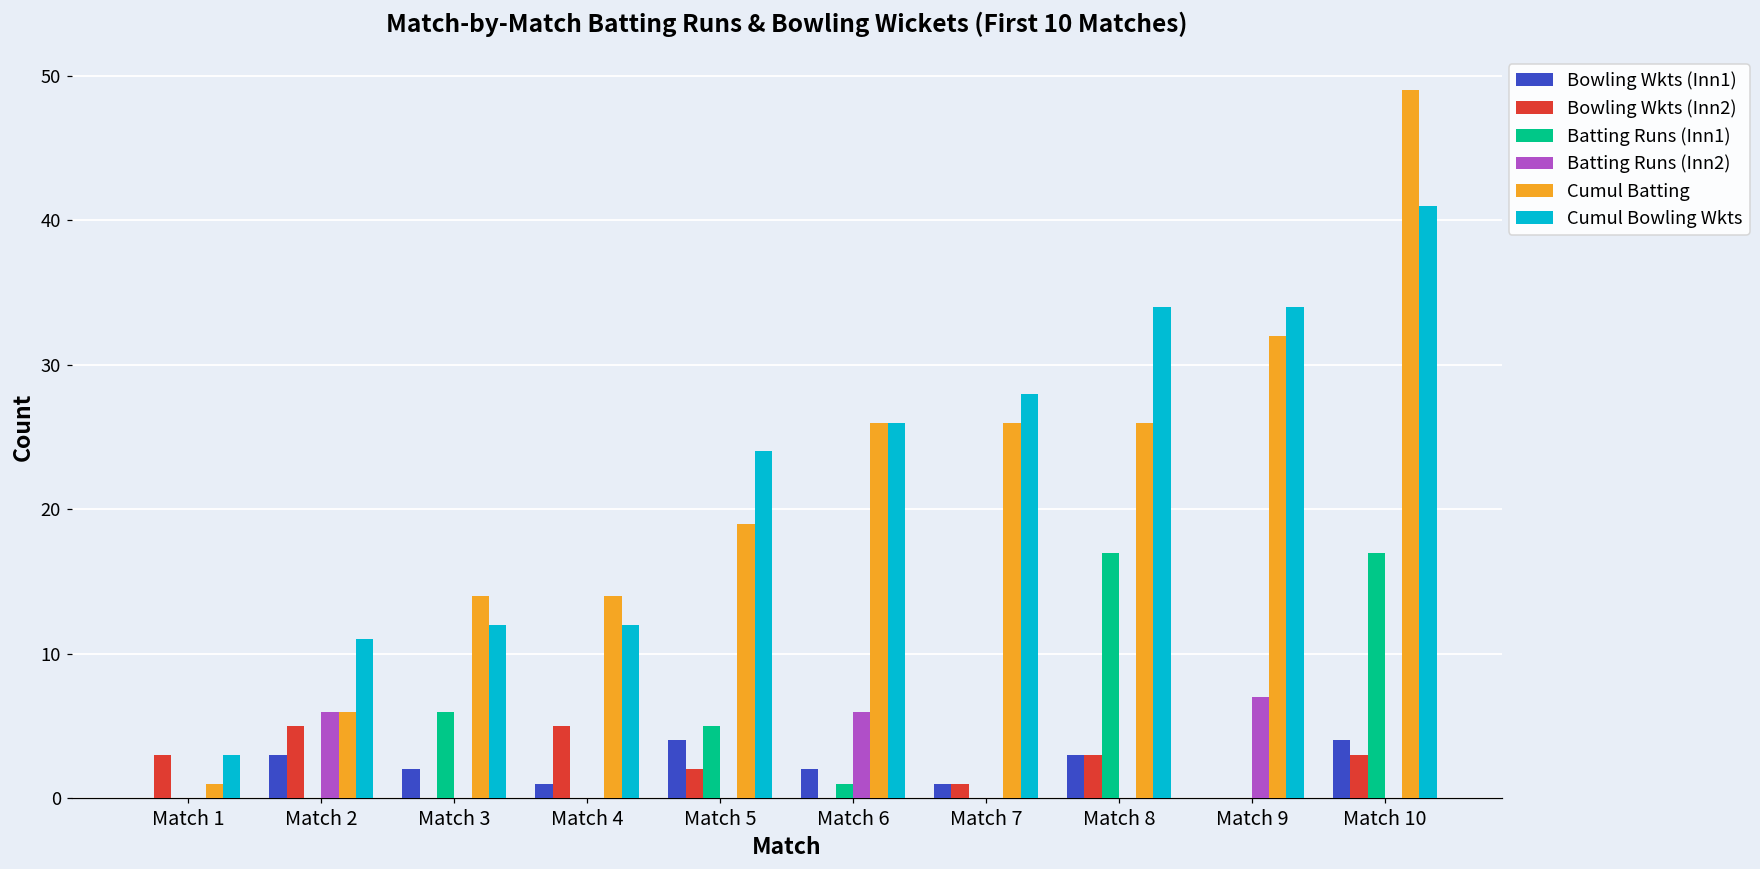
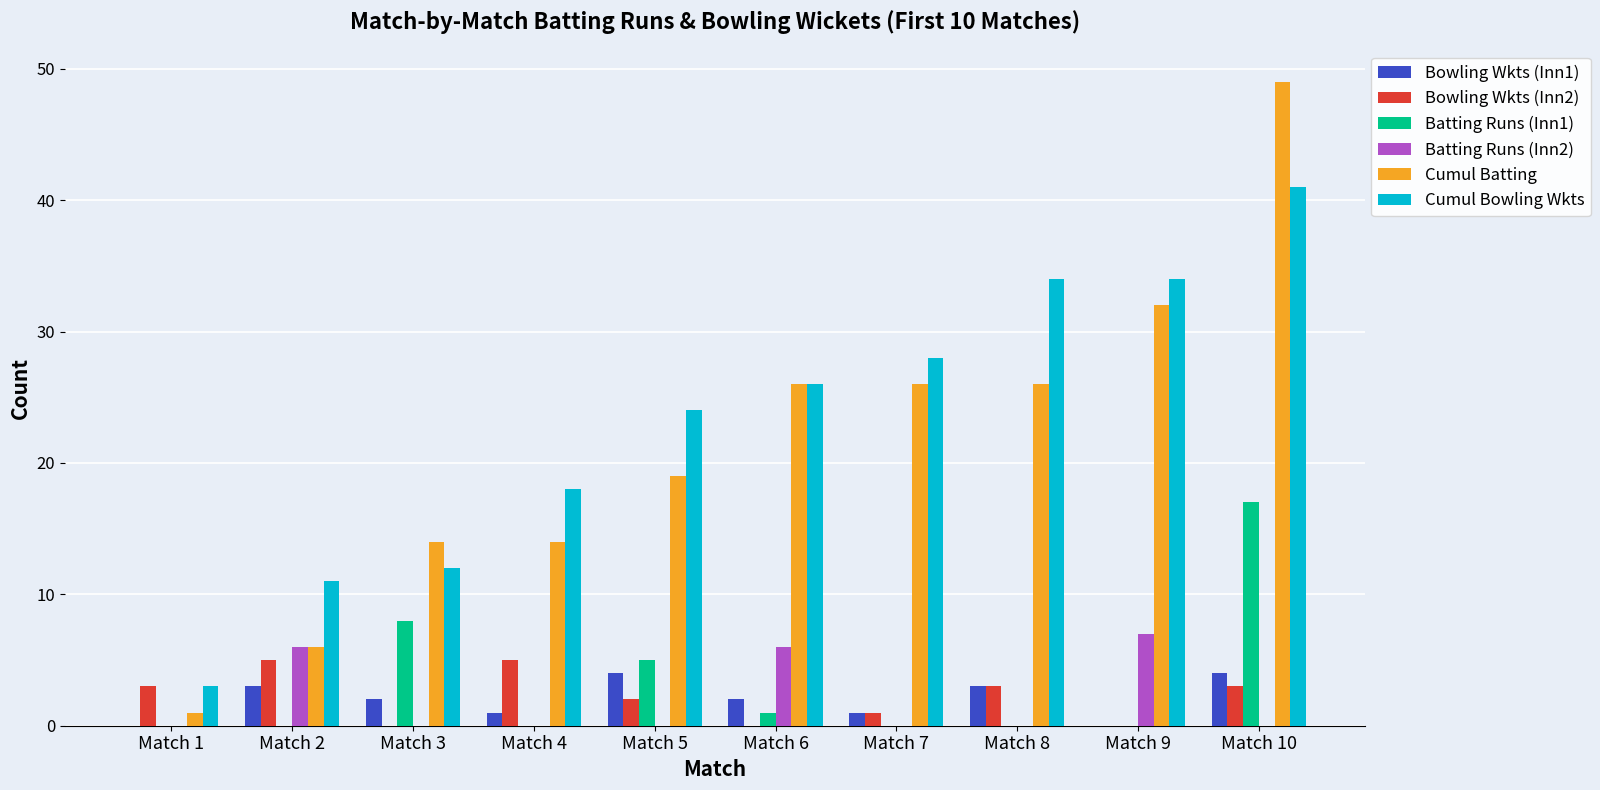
  {
    "Bowling Wkts (Inn1)": {
      "Match 1": 0,
      "Match 2": 3,
      "Match 3": 2,
      "Match 4": 1,
      "Match 5": 4,
      "Match 6": 2,
      "Match 7": 1,
      "Match 8": 3,
      "Match 9": 0,
      "Match 10": 4
    },
    "Bowling Wkts (Inn2)": {
      "Match 1": 3,
      "Match 2": 5,
      "Match 3": 0,
      "Match 4": 5,
      "Match 5": 2,
      "Match 6": 0,
      "Match 7": 1,
      "Match 8": 3,
      "Match 9": 0,
      "Match 10": 3
    },
    "Batting Runs (Inn1)": {
      "Match 1": 0,
      "Match 2": 0,
-     "Match 3": 6,
+     "Match 3": 8,
      "Match 4": 0,
      "Match 5": 5,
      "Match 6": 1,
      "Match 7": 0,
-     "Match 8": 17,
+     "Match 8": 0,
      "Match 9": 0,
      "Match 10": 17
    },
    "Batting Runs (Inn2)": {
      "Match 1": 0,
      "Match 2": 6,
      "Match 3": 0,
      "Match 4": 0,
      "Match 5": 0,
      "Match 6": 6,
      "Match 7": 0,
      "Match 8": 0,
      "Match 9": 7,
      "Match 10": 0
    },
    "Cumul Batting": {
      "Match 1": 1,
      "Match 2": 6,
      "Match 3": 14,
      "Match 4": 14,
      "Match 5": 19,
      "Match 6": 26,
      "Match 7": 26,
      "Match 8": 26,
      "Match 9": 32,
      "Match 10": 49
    },
    "Cumul Bowling Wkts": {
      "Match 1": 3,
      "Match 2": 11,
      "Match 3": 12,
-     "Match 4": 12,
+     "Match 4": 18,
      "Match 5": 24,
      "Match 6": 26,
      "Match 7": 28,
      "Match 8": 34,
      "Match 9": 34,
      "Match 10": 41
    }
  }
